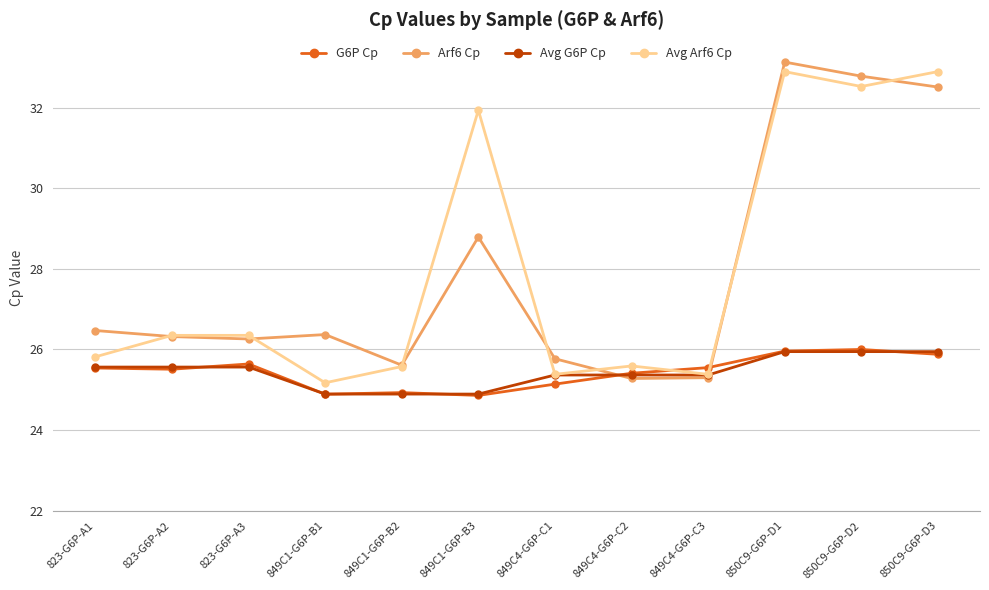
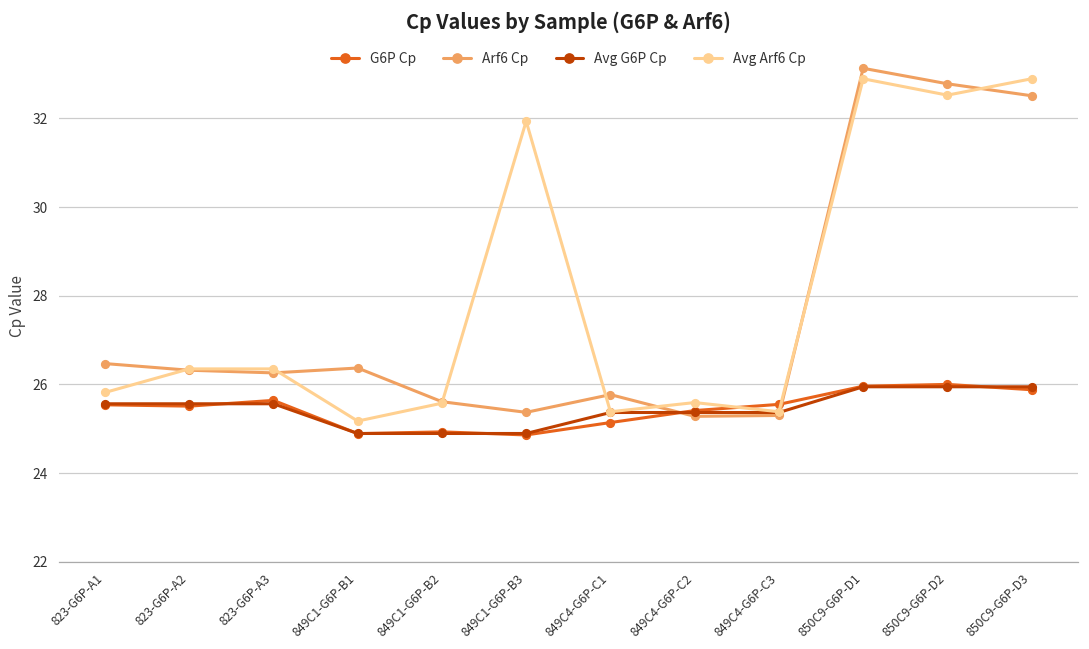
  {
    "Arf6 Cp": {
      "823-G6P-A1": 26.5,
      "823-G6P-A3": 26.3,
      "849C1-G6P-B1": 26.4,
-     "849C1-G6P-B3": 28.8,
+     "849C1-G6P-B3": 25.4,
      "849C4-G6P-C1": 25.8,
      "849C4-G6P-C2": 25.3,
      "849C4-G6P-C3": 25.3,
      "850C9-G6P-D1": 33.1,
      "850C9-G6P-D2": 32.8,
      "850C9-G6P-D3": 32.5
    },
    "Avg Arf6 Cp": {
      "823-G6P-A1": 25.8,
      "823-G6P-A3": 26.3,
      "849C1-G6P-B1": 25.2,
      "849C1-G6P-B3": 31.9,
      "849C4-G6P-C2": 25.6,
      "850C9-G6P-D1": 32.9,
      "850C9-G6P-D2": 32.5,
      "850C9-G6P-D3": 32.9
    }
  }
